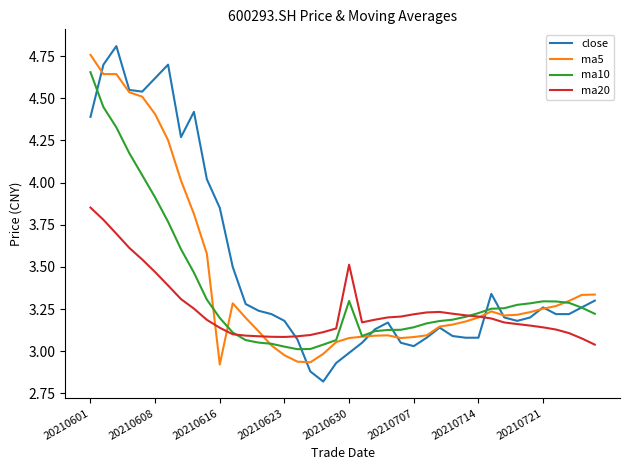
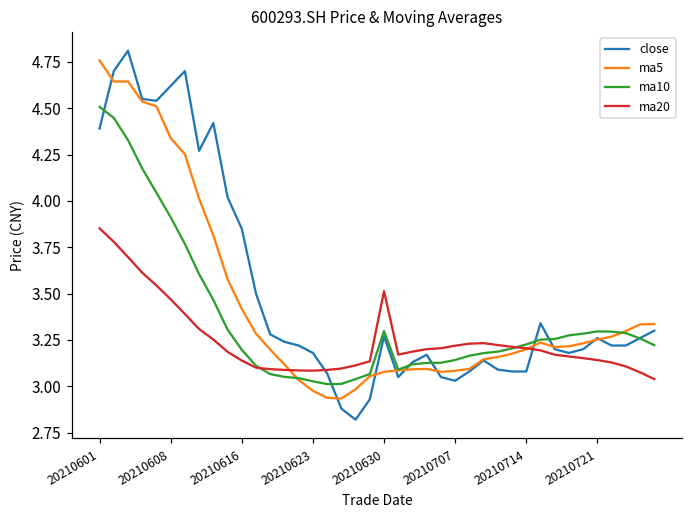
  {
    "close": {
      "20210601": 4.39,
      "20210608": 4.62,
      "20210616": 3.85,
      "20210623": 3.18,
-     "20210630": 2.99,
+     "20210630": 3.27,
      "20210707": 3.03,
      "20210714": 3.08
    },
    "ma5": {
      "20210601": 4.76,
-     "20210608": 4.41,
-     "20210616": 2.92,
+     "20210608": 4.34,
+     "20210616": 3.42,
      "20210623": 2.98,
      "20210630": 3.08,
      "20210707": 3.08
    },
    "ma10": {
-     "20210601": 4.66,
+     "20210601": 4.51,
      "20210608": 3.91,
      "20210616": 3.20,
      "20210623": 3.03,
      "20210630": 3.30,
      "20210707": 3.14,
      "20210714": 3.23,
      "20210721": 3.30
    },
    "ma20": {
      "20210601": 3.85,
      "20210608": 3.47,
      "20210616": 3.14,
      "20210623": 3.08,
      "20210630": 3.51,
      "20210707": 3.22,
      "20210721": 3.14
    }
  }
